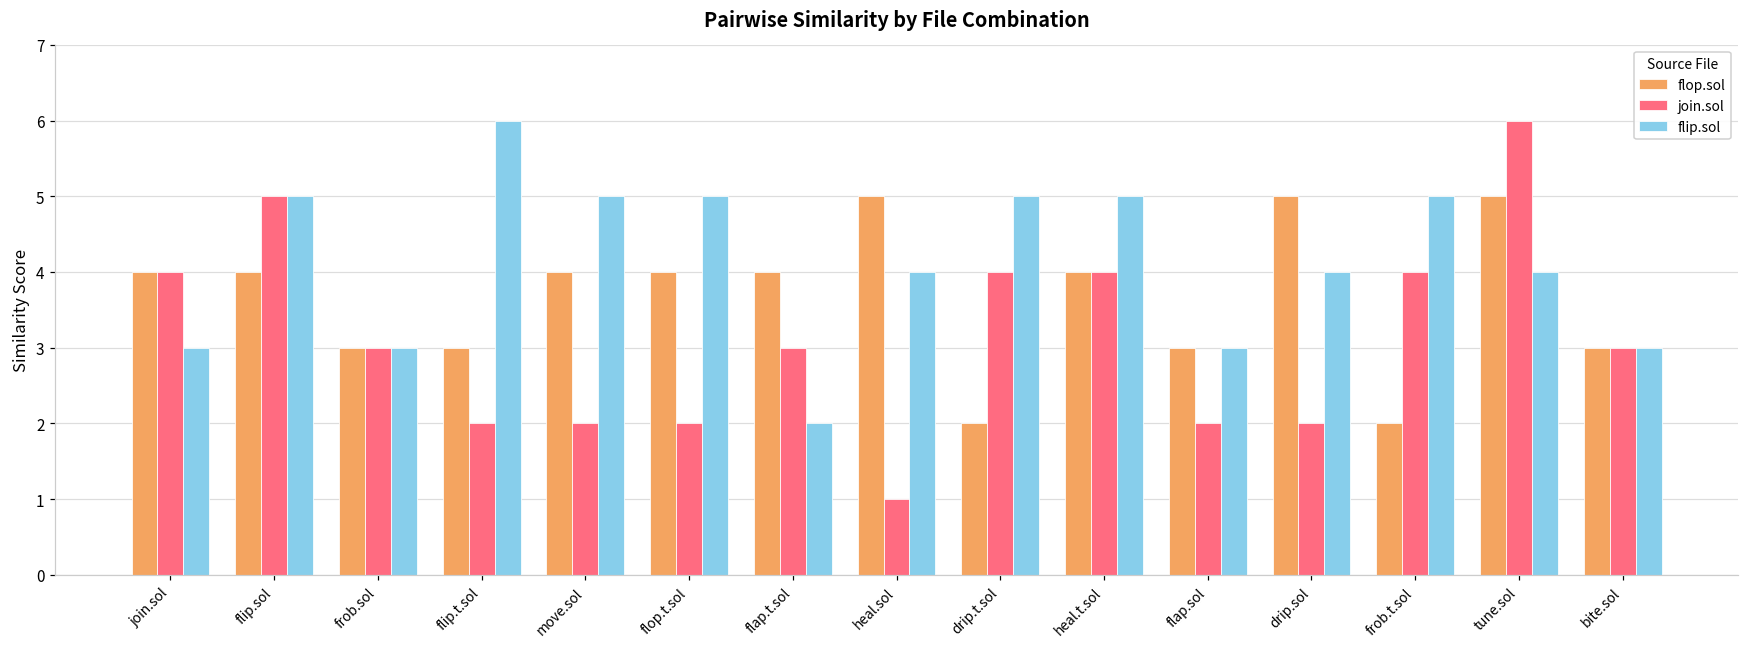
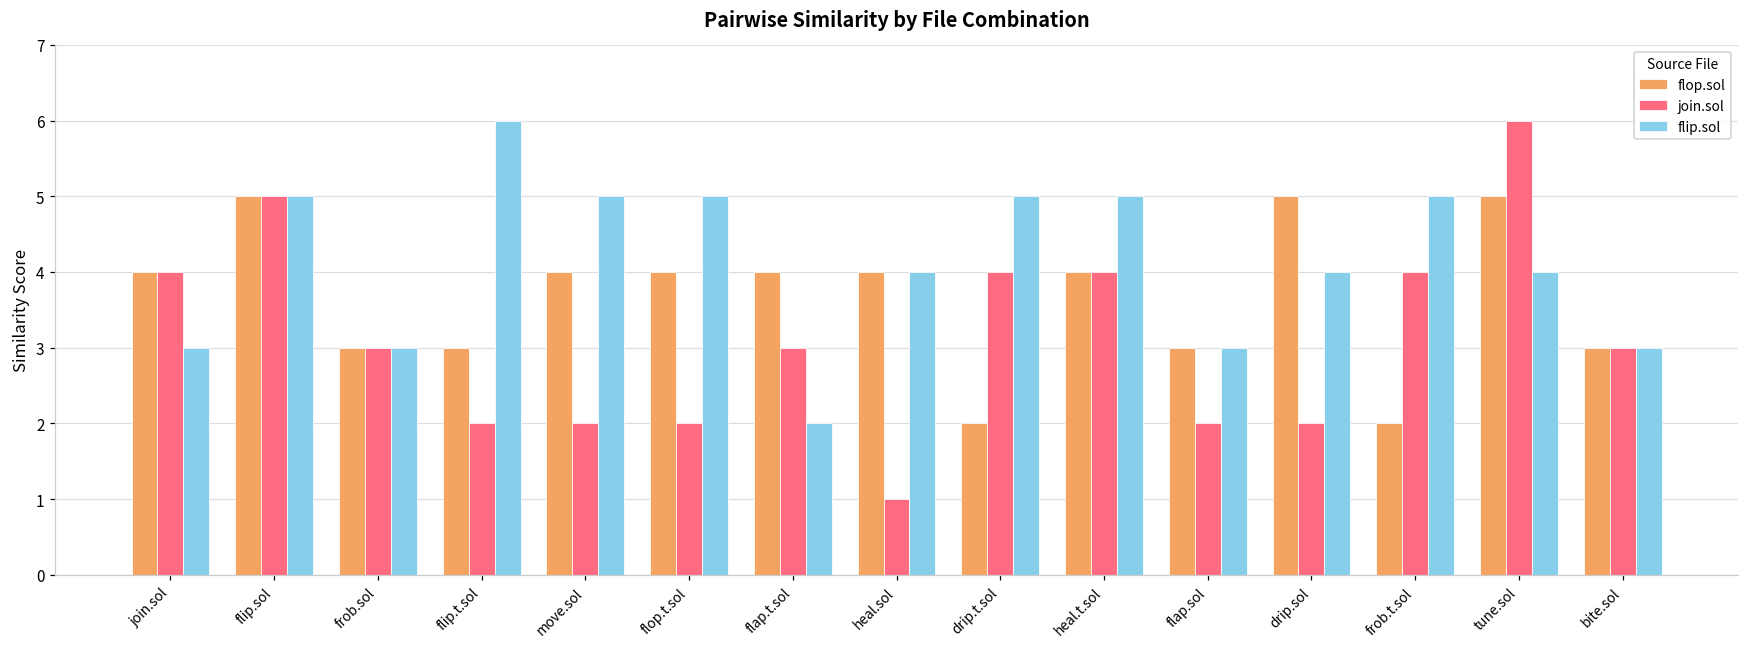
  {
    "flop.sol": {
      "join.sol": 4,
-     "flip.sol": 4,
+     "flip.sol": 5,
      "frob.sol": 3,
      "flip.t.sol": 3,
      "move.sol": 4,
      "flop.t.sol": 4,
      "flap.t.sol": 4,
-     "heal.sol": 5,
+     "heal.sol": 4,
      "drip.t.sol": 2,
      "heal.t.sol": 4,
      "flap.sol": 3,
      "drip.sol": 5,
      "frob.t.sol": 2,
      "tune.sol": 5,
      "bite.sol": 3
    },
    "join.sol": {
      "join.sol": 4,
      "flip.sol": 5,
      "frob.sol": 3,
      "flip.t.sol": 2,
      "move.sol": 2,
      "flop.t.sol": 2,
      "flap.t.sol": 3,
      "heal.sol": 1,
      "drip.t.sol": 4,
      "heal.t.sol": 4,
      "flap.sol": 2,
      "drip.sol": 2,
      "frob.t.sol": 4,
      "tune.sol": 6,
      "bite.sol": 3
    },
    "flip.sol": {
      "join.sol": 3,
      "flip.sol": 5,
      "frob.sol": 3,
      "flip.t.sol": 6,
      "move.sol": 5,
      "flop.t.sol": 5,
      "flap.t.sol": 2,
      "heal.sol": 4,
      "drip.t.sol": 5,
      "heal.t.sol": 5,
      "flap.sol": 3,
      "drip.sol": 4,
      "frob.t.sol": 5,
      "tune.sol": 4,
      "bite.sol": 3
    }
  }
